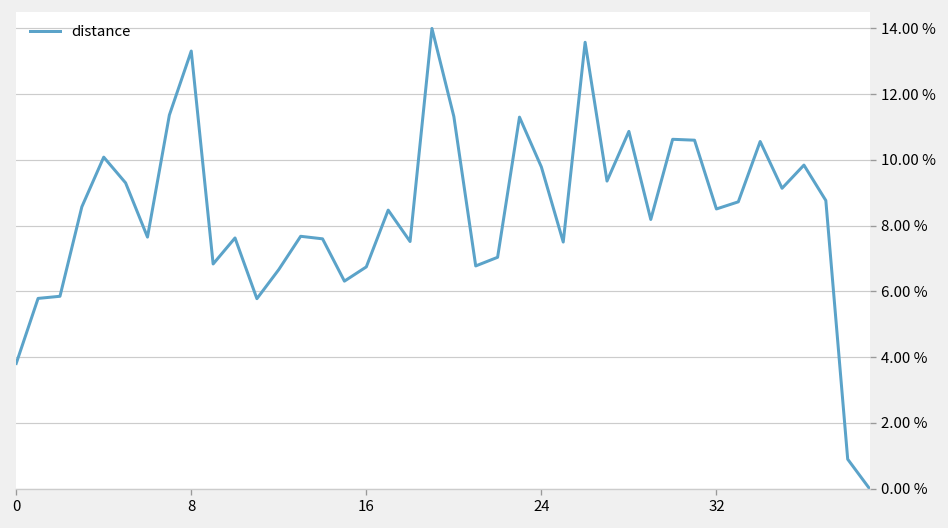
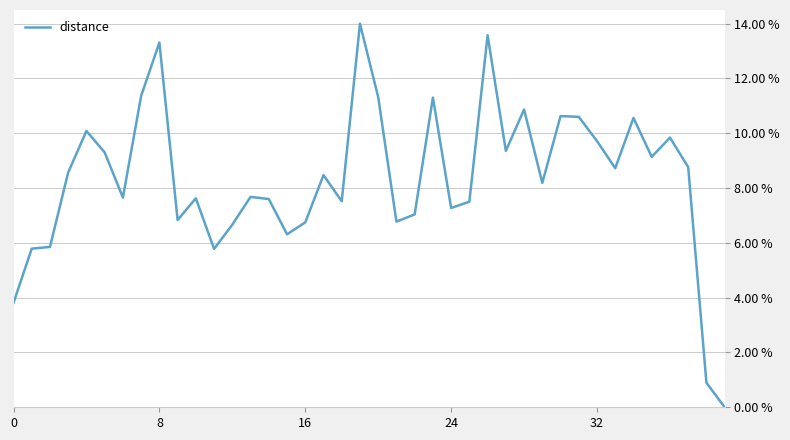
  {
    "0": "3.8 %",
    "8": "13.3 %",
    "16": "6.7 %",
-   "24": "9.8 %",
-   "32": "8.5 %"
+   "24": "7.3 %",
+   "32": "9.7 %"
  }
